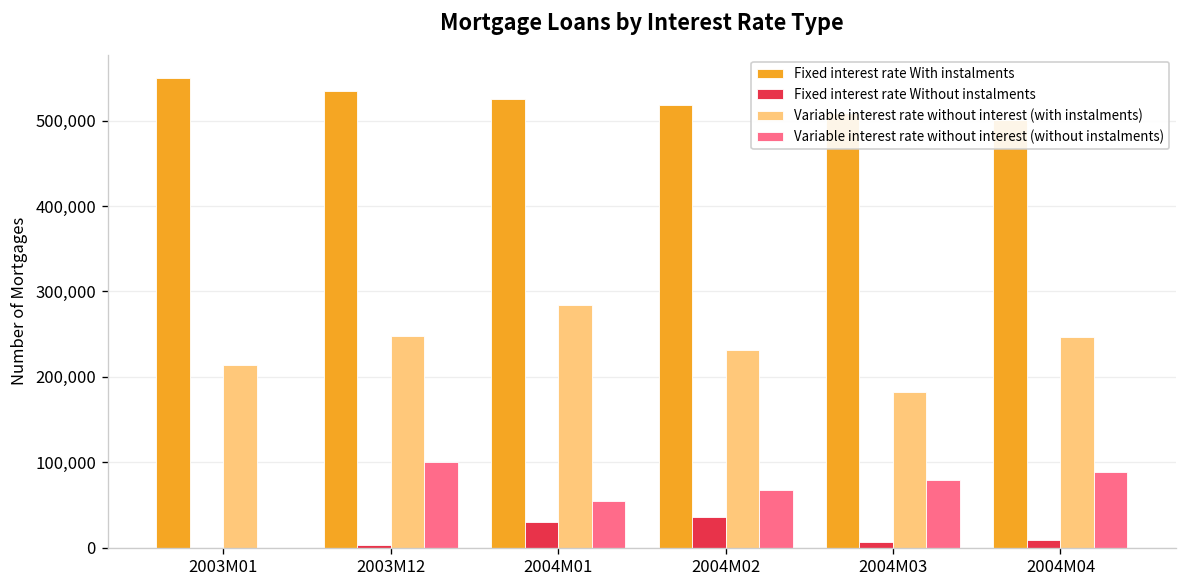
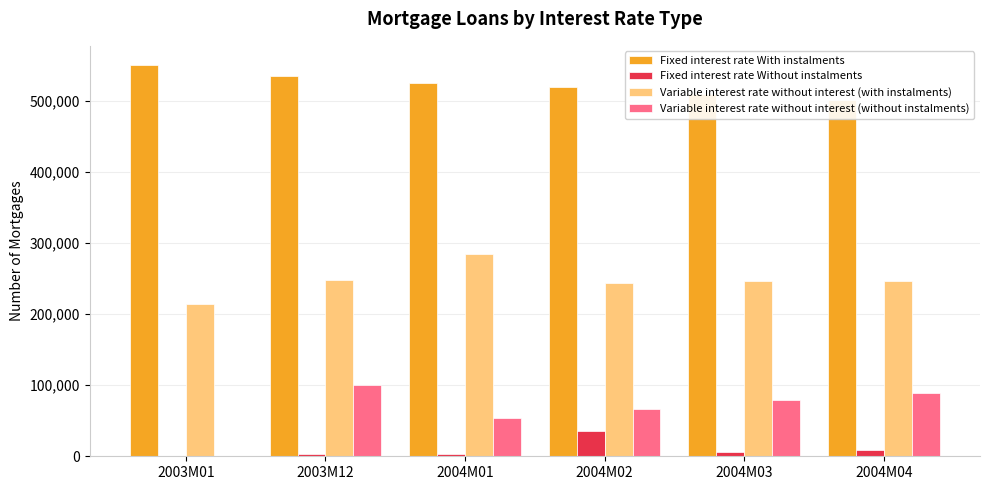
  {
    "Fixed interest rate With instalments": {
      "2003M01": "550,000",
      "2003M12": "530,000",
      "2004M01": "530,000",
      "2004M02": "520,000"
    },
    "Fixed interest rate Without instalments": {
      "2003M01": "0",
-     "2004M01": "30,000",
+     "2004M01": "0",
      "2004M02": "40,000",
      "2004M03": "10,000",
      "2004M04": "10,000"
    },
    "Variable interest rate without interest (with instalments)": {
      "2003M01": "210,000",
      "2003M12": "250,000",
      "2004M01": "280,000",
-     "2004M02": "230,000",
-     "2004M03": "180,000",
+     "2004M02": "240,000",
+     "2004M03": "250,000",
      "2004M04": "250,000"
    },
    "Variable interest rate without interest (without instalments)": {
      "2003M01": "0",
      "2003M12": "100,000",
      "2004M01": "50,000",
      "2004M02": "70,000",
      "2004M03": "80,000",
      "2004M04": "90,000"
    }
  }
